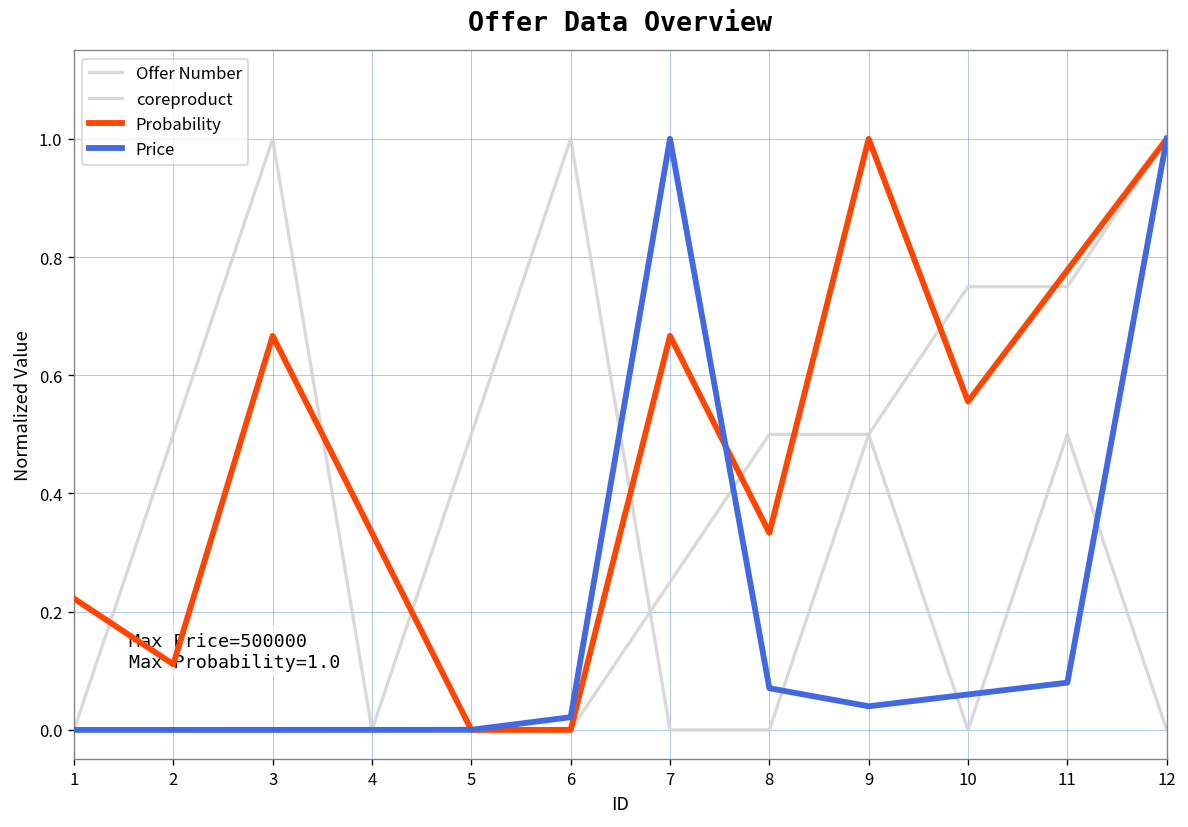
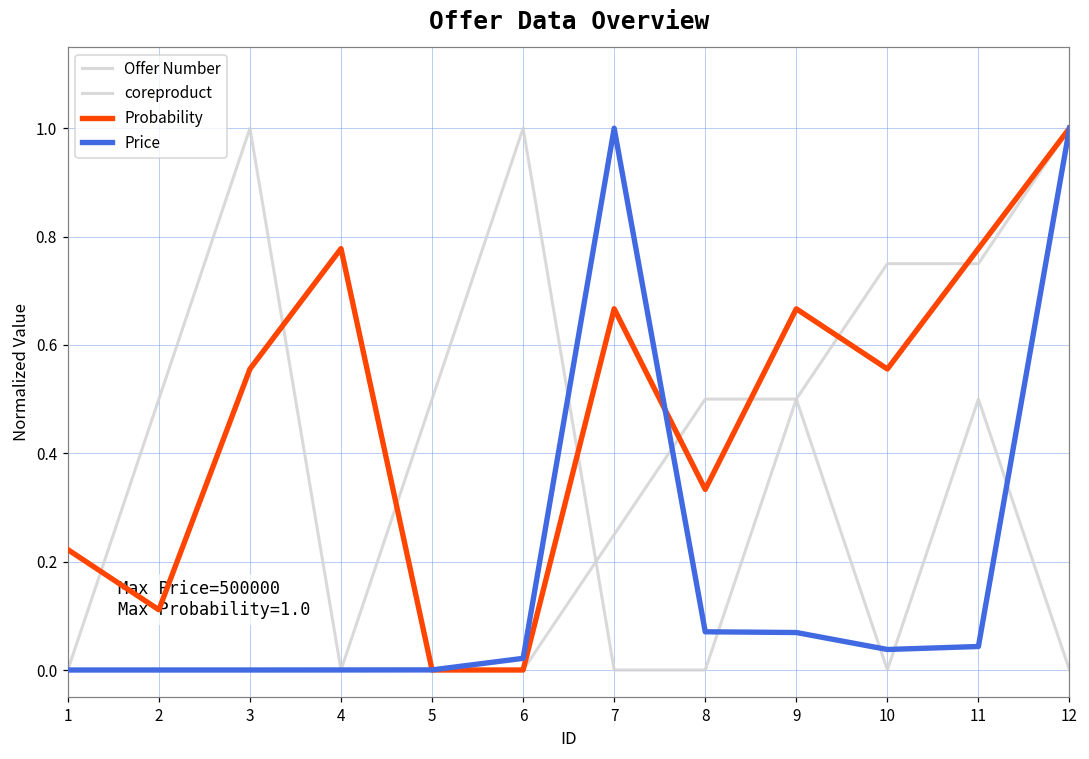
  {
    "Probability": {
      "1": 0.22,
-     "3": 0.67,
-     "4": 0.33,
+     "3": 0.56,
+     "4": 0.78,
      "7": 0.67,
      "8": 0.33,
-     "9": 1.00,
+     "9": 0.67,
      "10": 0.56,
      "11": 0.78
    },
    "Price": {
      "6": 0.02,
      "7": 1.00,
      "8": 0.07,
-     "9": 0.04,
-     "10": 0.06,
-     "11": 0.08
+     "9": 0.07,
+     "10": 0.04,
+     "11": 0.04
    }
  }
